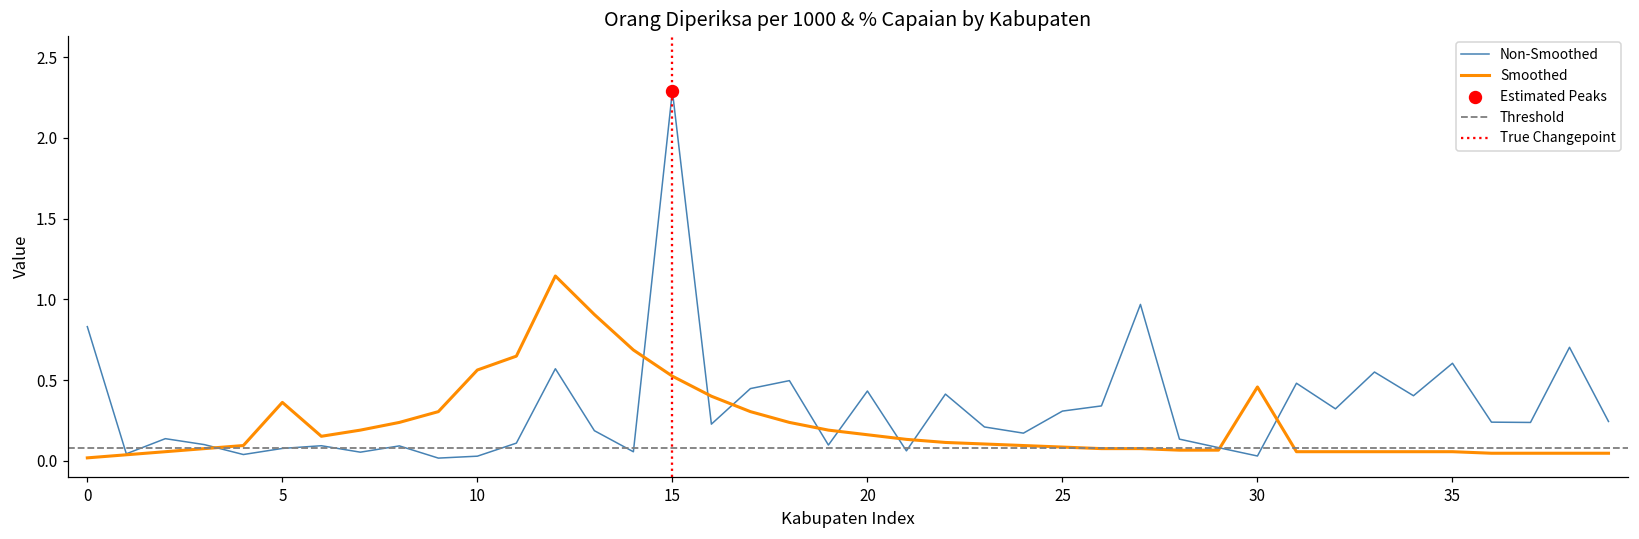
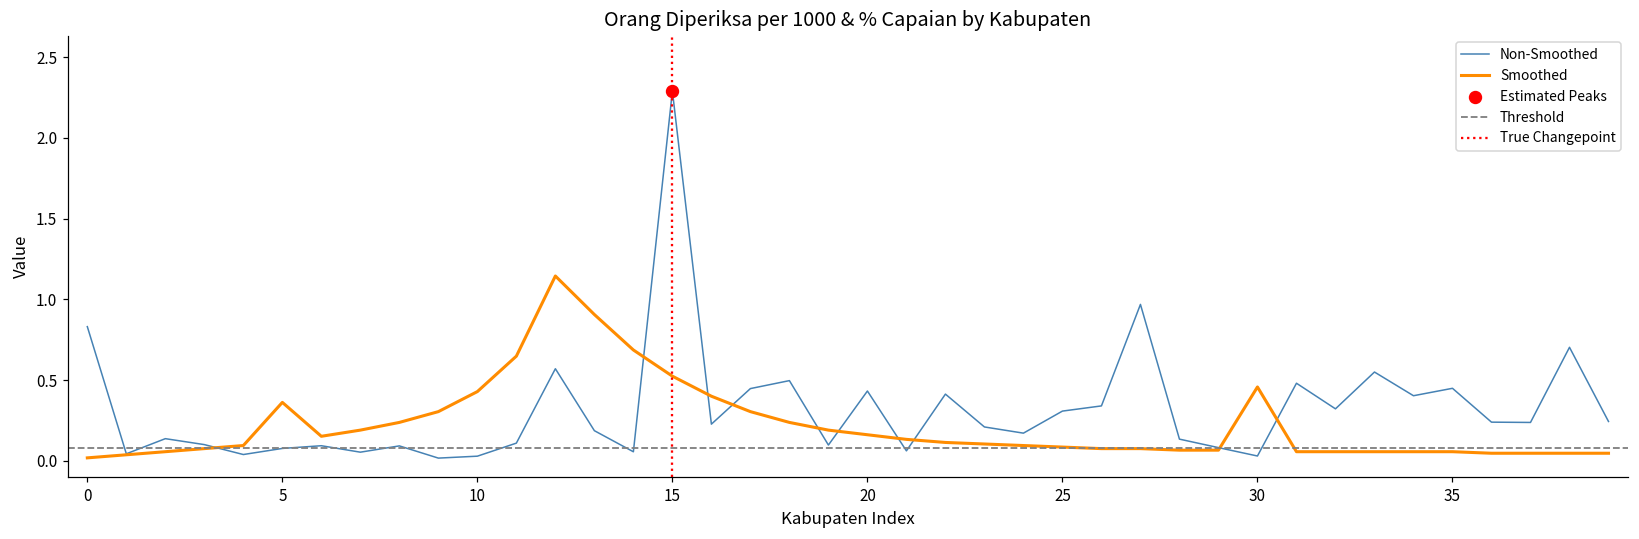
  {
    "Non-Smoothed": {
      "0": 0.83,
      "5": 0.08,
      "10": 0.03,
      "20": 0.43,
      "25": 0.31,
      "30": 0.03,
-     "35": 0.60
+     "35": 0.45
    },
    "Smoothed": {
      "0": 0.02,
      "5": 0.36,
-     "10": 0.56,
+     "10": 0.43,
      "15": 0.52,
      "20": 0.16,
      "25": 0.09,
      "30": 0.46,
      "35": 0.06
    }
  }
